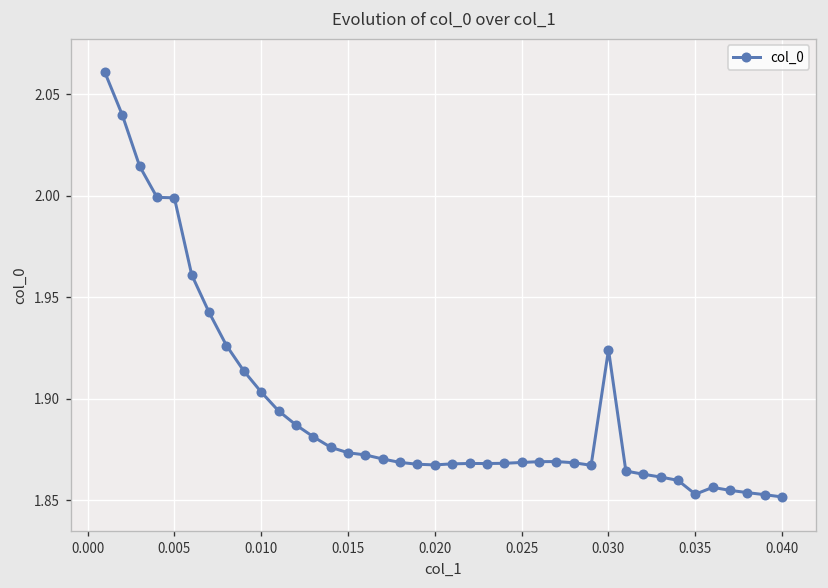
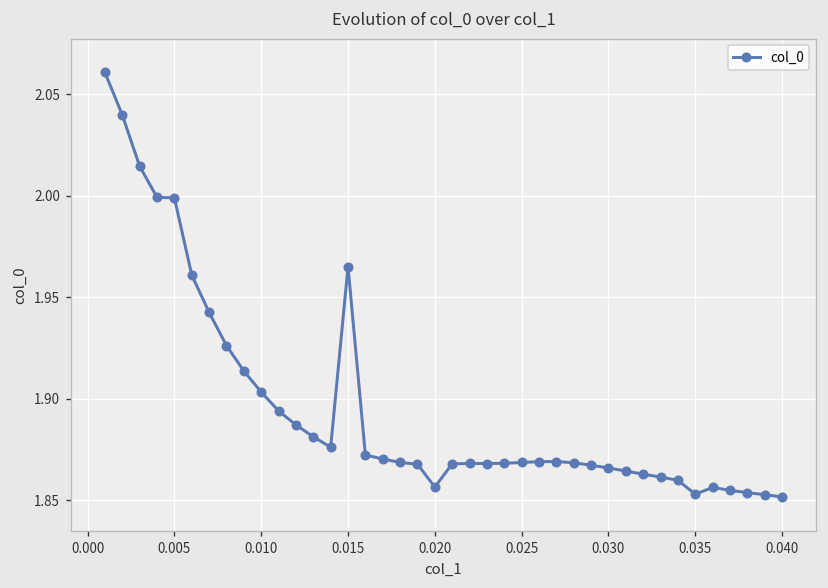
  {
    "0.005": 1.999,
    "0.010": 1.903,
-   "0.015": 1.873,
-   "0.020": 1.867,
+   "0.015": 1.965,
+   "0.020": 1.857,
    "0.025": 1.869,
-   "0.030": 1.924,
+   "0.030": 1.866,
    "0.035": 1.853,
    "0.040": 1.852
  }
